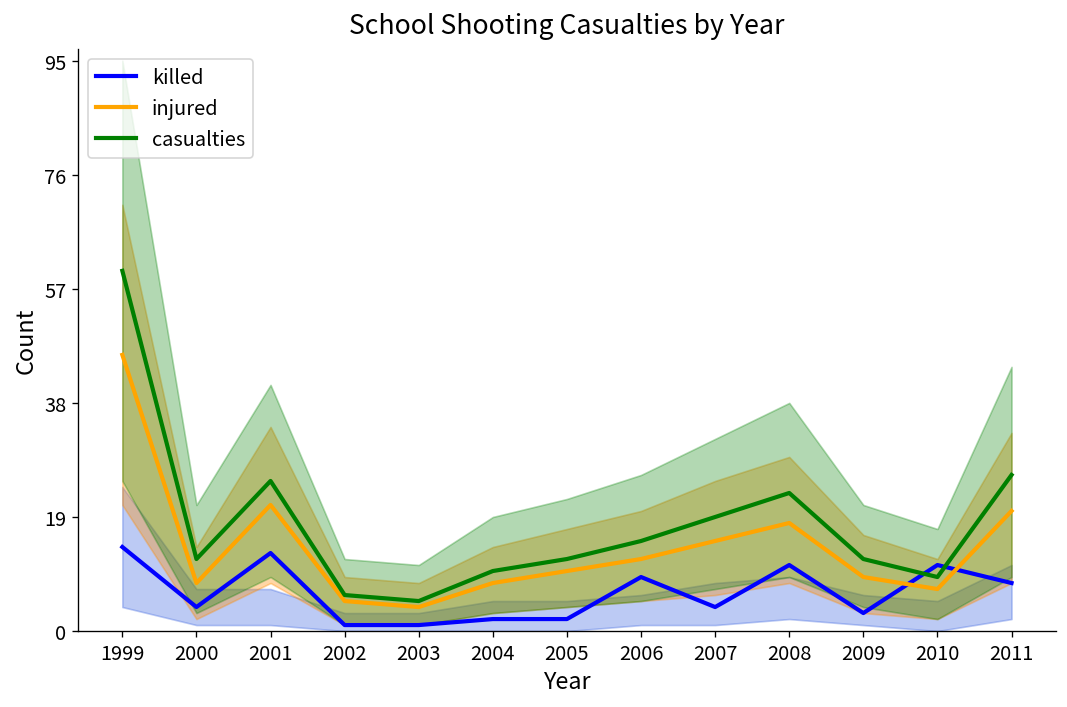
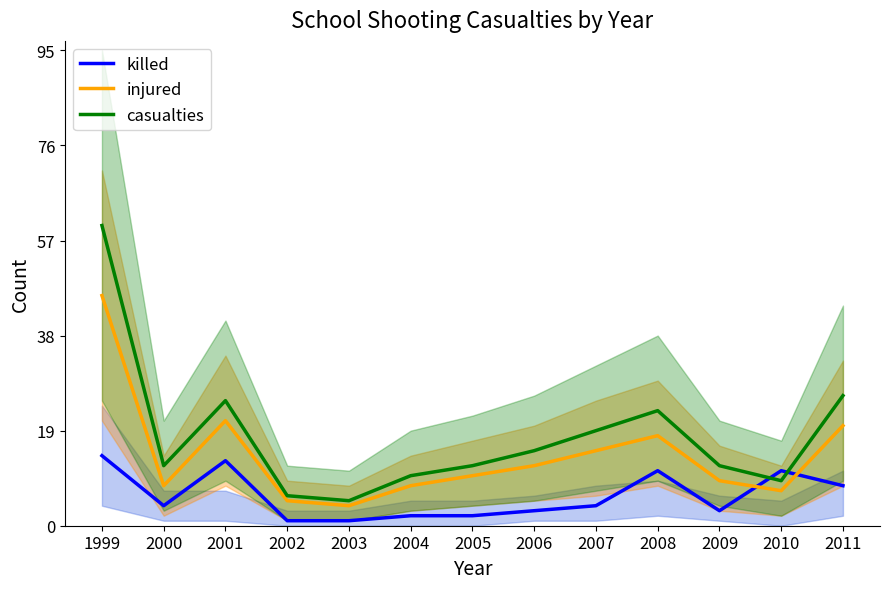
  {
    "killed": {
      "1999": 14,
      "2000": 4,
      "2001": 13,
      "2002": 1,
      "2003": 1,
      "2004": 2,
      "2005": 2,
-     "2006": 9,
+     "2006": 3,
      "2007": 4,
      "2008": 11,
      "2009": 3,
      "2010": 11,
      "2011": 8
    }
  }
